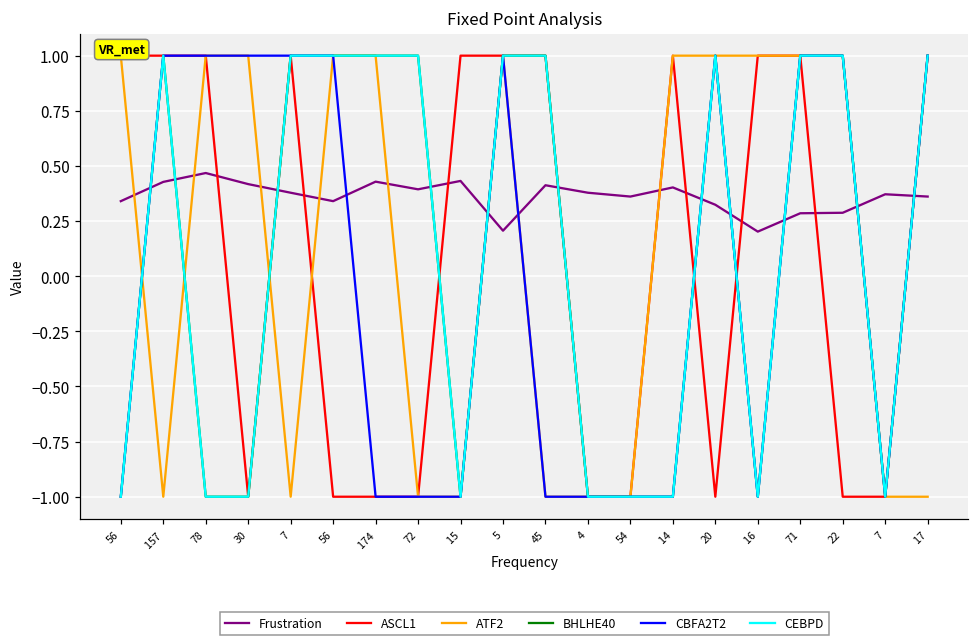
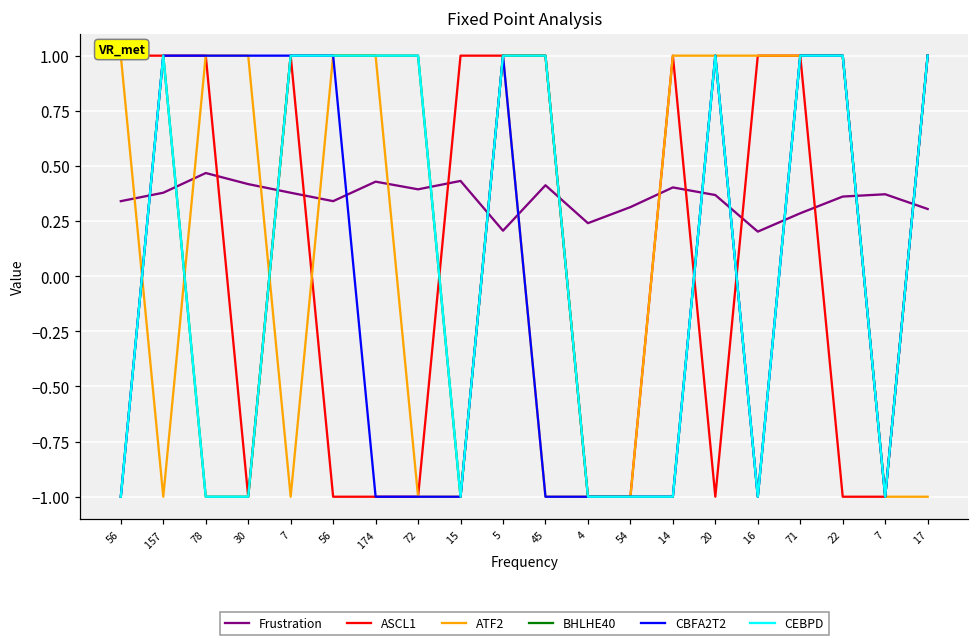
  {
    "Frustration": {
-     "157": 0.43,
+     "157": 0.38,
      "78": 0.47,
      "30": 0.42,
      "174": 0.43,
      "72": 0.39,
      "15": 0.43,
      "5": 0.21,
      "45": 0.41,
-     "4": 0.38,
-     "54": 0.36,
+     "4": 0.24,
+     "54": 0.31,
      "14": 0.40,
-     "20": 0.32,
+     "20": 0.37,
      "16": 0.20,
      "71": 0.29,
-     "22": 0.29,
-     "17": 0.36
+     "22": 0.36,
+     "17": 0.30
    },
    "ASCL1": {
      "15": 1.00,
      "20": -1.00,
      "22": -1.00
    },
    "ATF2": {
      "157": -1.00,
      "17": -1.00
    },
    "CEBPD": {
      "78": -1.00,
      "72": 1.00
    }
  }
